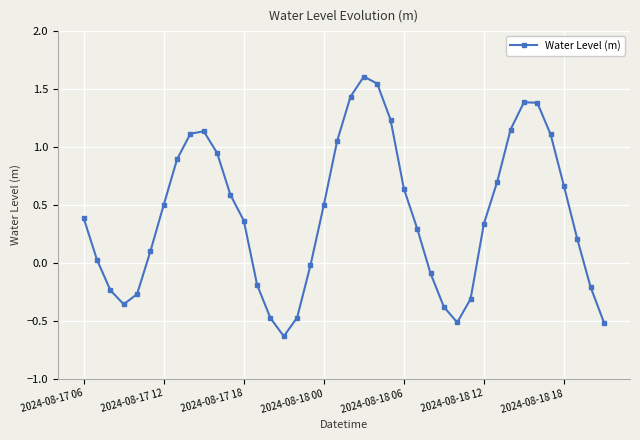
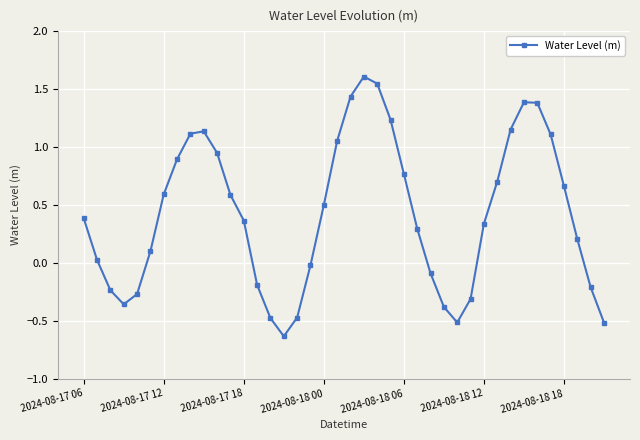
  {
    "2024-08-17 06": 0.38,
-   "2024-08-17 12": 0.50,
+   "2024-08-17 12": 0.59,
    "2024-08-17 18": 0.36,
    "2024-08-18 00": 0.50,
-   "2024-08-18 06": 0.64,
+   "2024-08-18 06": 0.77,
    "2024-08-18 12": 0.34,
    "2024-08-18 18": 0.66
  }
